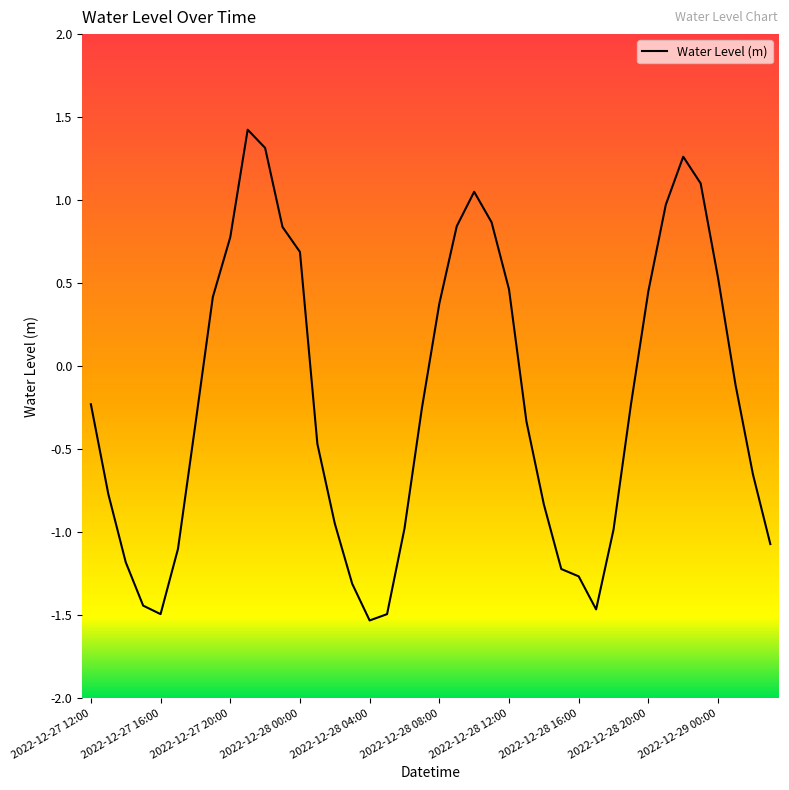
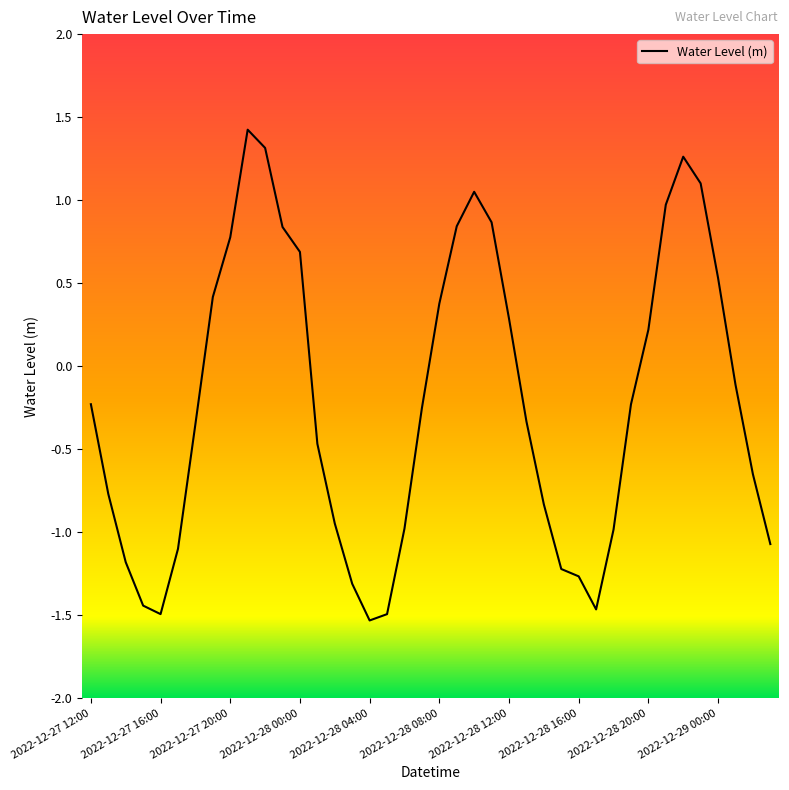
  {
    "2022-12-27 12:00": -0.23,
    "2022-12-27 16:00": -1.49,
    "2022-12-27 20:00": 0.78,
    "2022-12-28 00:00": 0.69,
    "2022-12-28 04:00": -1.53,
    "2022-12-28 08:00": 0.38,
-   "2022-12-28 12:00": 0.46,
+   "2022-12-28 12:00": 0.29,
    "2022-12-28 16:00": -1.27,
-   "2022-12-28 20:00": 0.45,
+   "2022-12-28 20:00": 0.22,
    "2022-12-29 00:00": 0.53
  }
